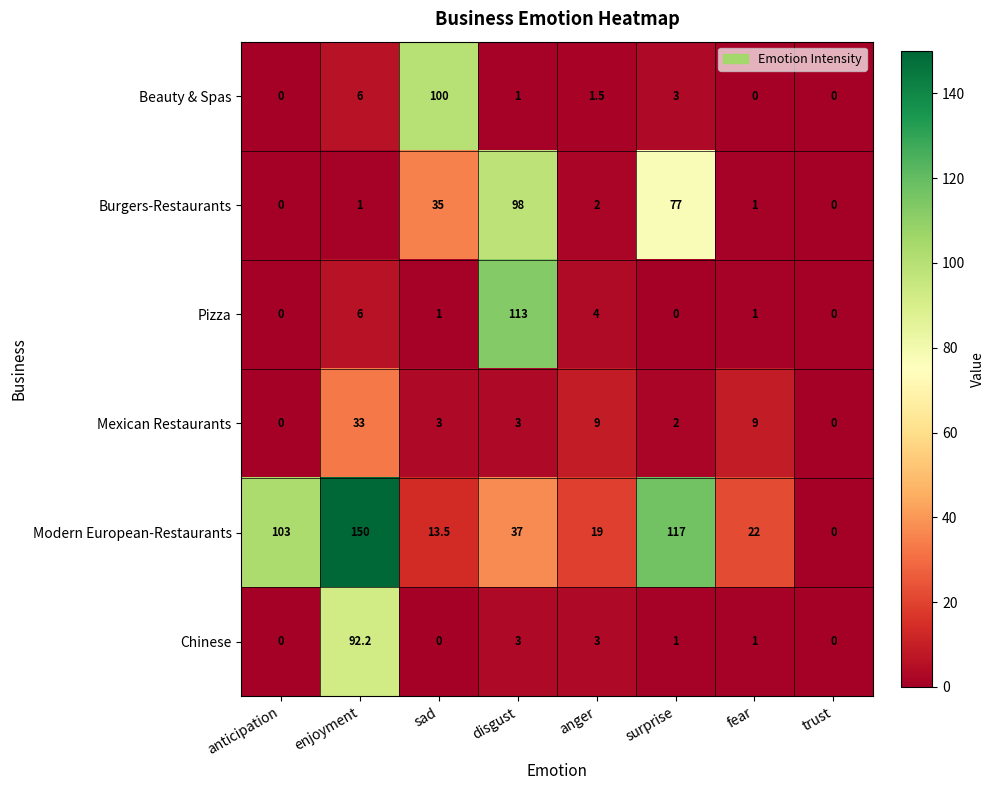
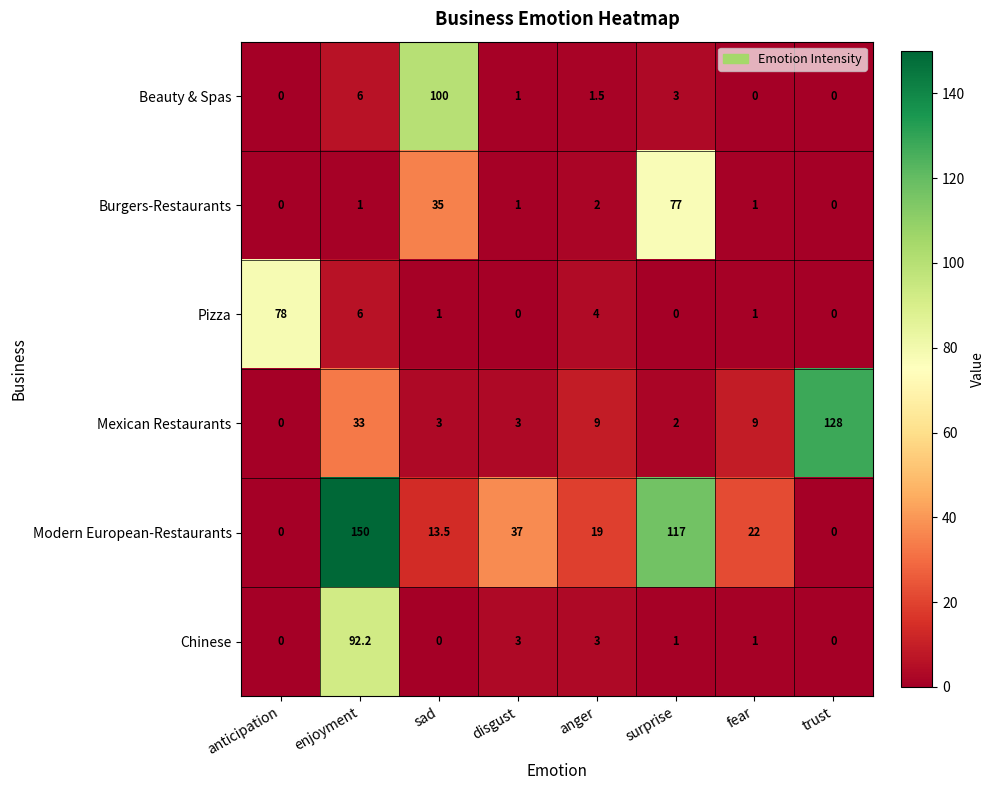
  {
    "Beauty & Spas": {
      "anticipation": 0,
      "enjoyment": 6,
      "sad": 100,
      "disgust": 1,
      "anger": 1.5,
      "surprise": 3,
      "fear": 0,
      "trust": 0
    },
    "Burgers-Restaurants": {
      "anticipation": 0,
      "enjoyment": 1,
      "sad": 35,
-     "disgust": 98,
+     "disgust": 1,
      "anger": 2,
      "surprise": 77,
      "fear": 1,
      "trust": 0
    },
    "Pizza": {
-     "anticipation": 0,
+     "anticipation": 78,
      "enjoyment": 6,
      "sad": 1,
-     "disgust": 113,
+     "disgust": 0,
      "anger": 4,
      "surprise": 0,
      "fear": 1,
      "trust": 0
    },
    "Mexican Restaurants": {
      "anticipation": 0,
      "enjoyment": 33,
      "sad": 3,
      "disgust": 3,
      "anger": 9,
      "surprise": 2,
      "fear": 9,
-     "trust": 0
+     "trust": 128
    },
    "Modern European-Restaurants": {
-     "anticipation": 103,
+     "anticipation": 0,
      "enjoyment": 150,
      "sad": 13.5,
      "disgust": 37,
      "anger": 19,
      "surprise": 117,
      "fear": 22,
      "trust": 0
    },
    "Chinese": {
      "anticipation": 0,
      "enjoyment": 92.2,
      "sad": 0,
      "disgust": 3,
      "anger": 3,
      "surprise": 1,
      "fear": 1,
      "trust": 0
    }
  }
